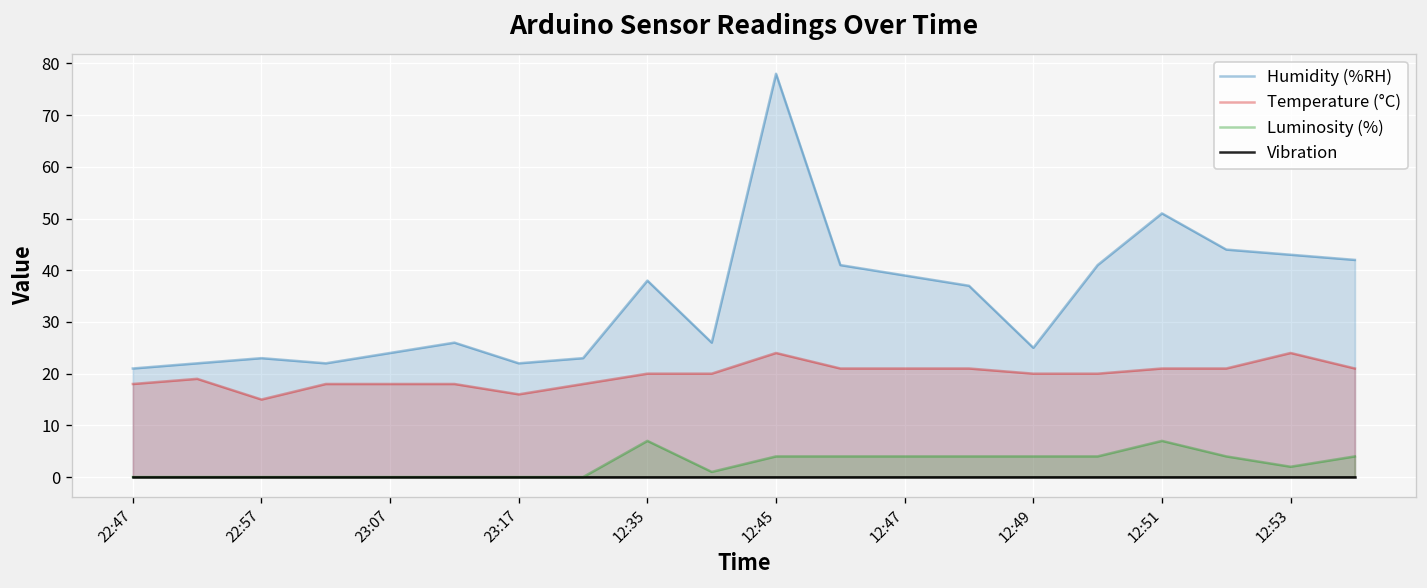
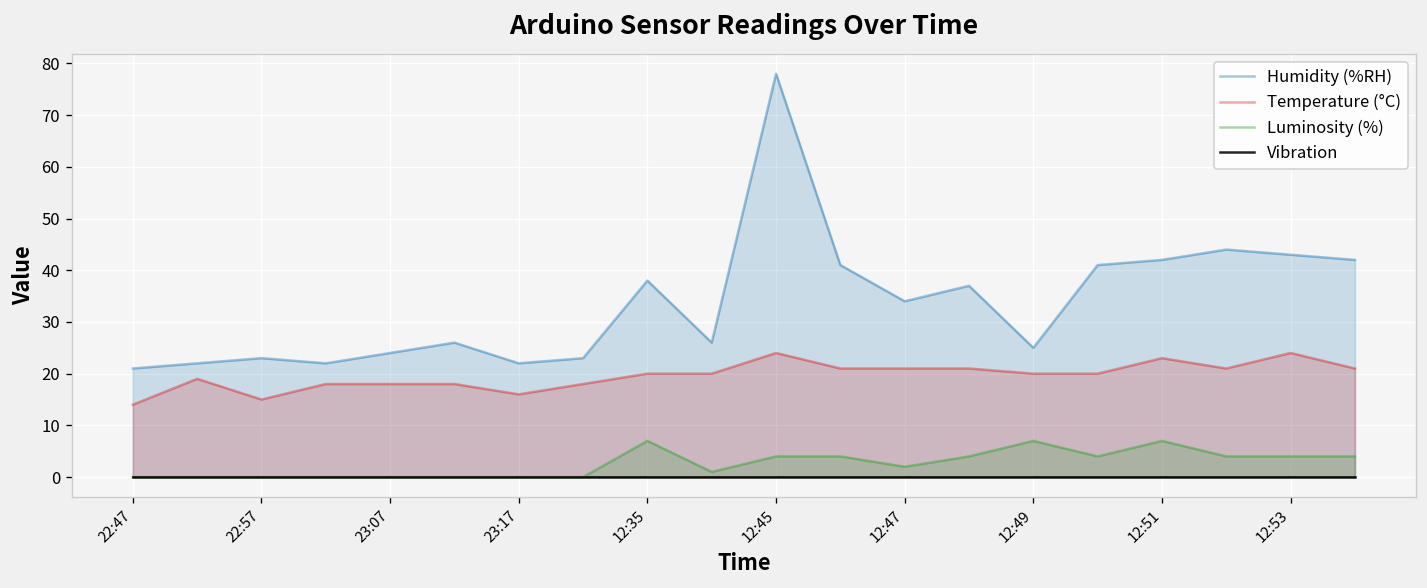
  {
    "Humidity (%RH)": {
      "22:47": 21,
      "22:57": 23,
      "23:07": 24,
      "23:17": 22,
      "12:35": 38,
      "12:45": 78,
-     "12:47": 39,
+     "12:47": 34,
      "12:49": 25,
-     "12:51": 51,
+     "12:51": 42,
      "12:53": 43
    },
    "Temperature (°C)": {
-     "22:47": 18,
+     "22:47": 14,
      "22:57": 15,
      "23:07": 18,
      "23:17": 16,
      "12:35": 20,
      "12:45": 24,
      "12:47": 21,
      "12:49": 20,
-     "12:51": 21,
+     "12:51": 23,
      "12:53": 24
    },
    "Luminosity (%)": {
      "12:35": 7,
      "12:45": 4,
-     "12:47": 4,
-     "12:49": 4,
+     "12:47": 2,
+     "12:49": 7,
      "12:51": 7,
-     "12:53": 2
+     "12:53": 4
    },
    "Vibration": {
      "12:35": 0,
      "12:45": 0,
      "12:47": 0,
      "12:49": 0,
      "12:51": 0,
      "12:53": 0
    }
  }
